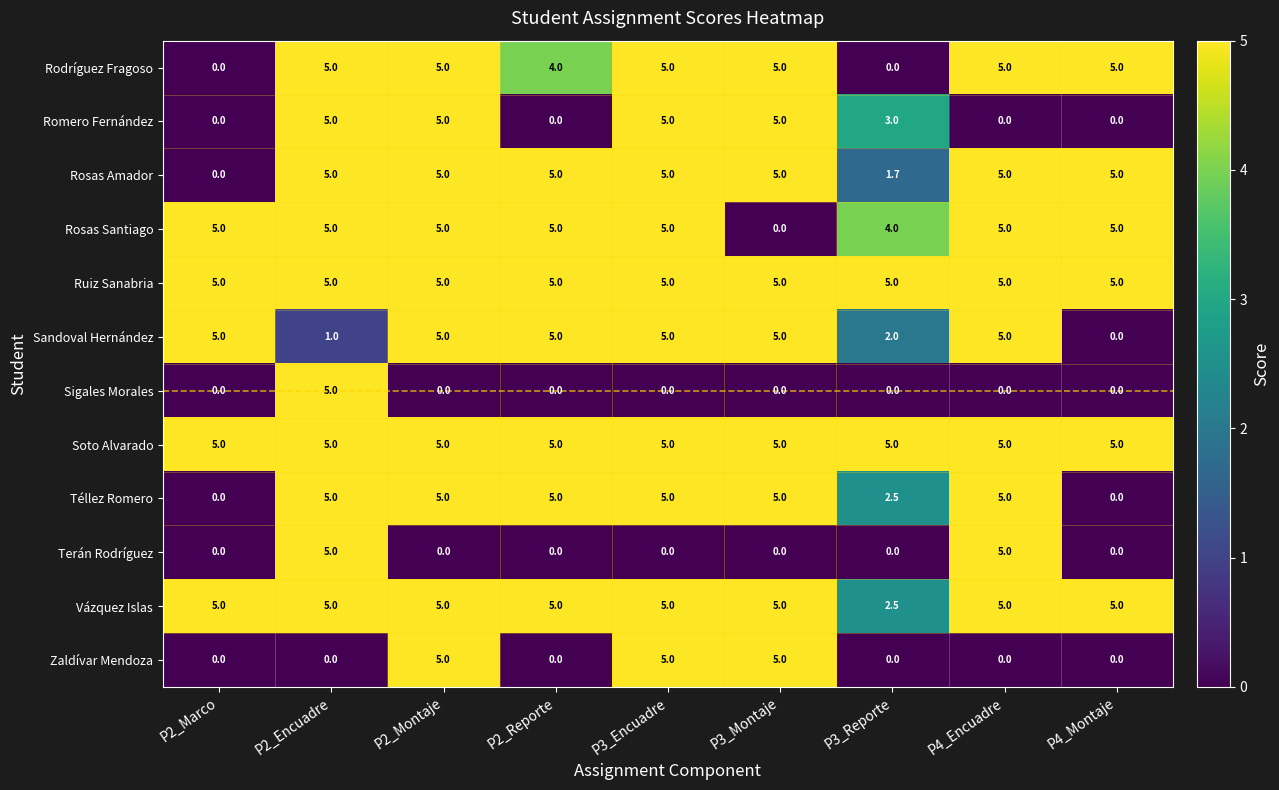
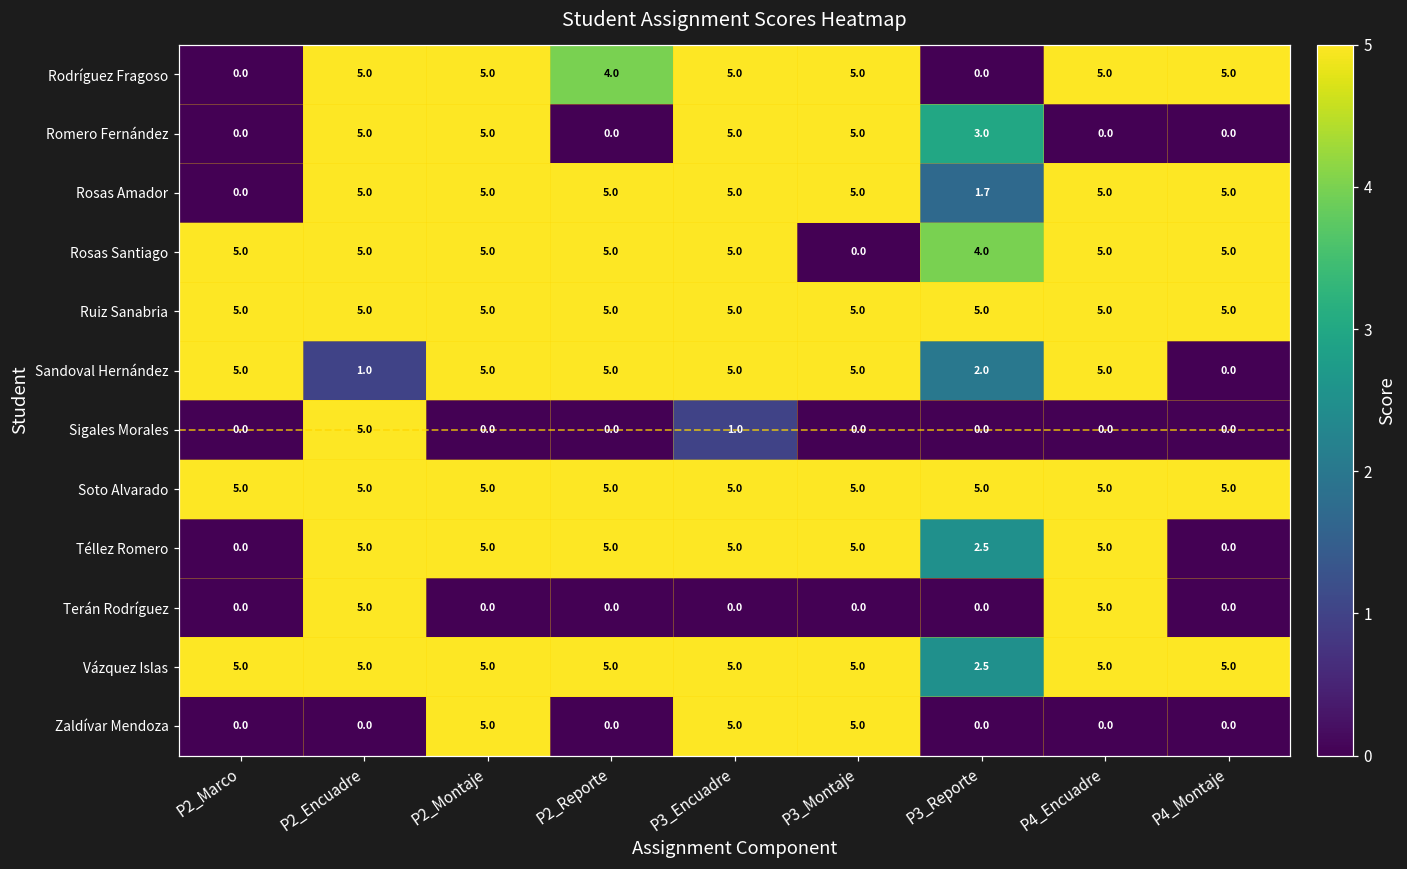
  {
    "Rodríguez Fragoso": {
      "P2_Marco": 0.0,
      "P2_Encuadre": 5.0,
      "P2_Montaje": 5.0,
      "P2_Reporte": 4.0,
      "P3_Encuadre": 5.0,
      "P3_Montaje": 5.0,
      "P3_Reporte": 0.0,
      "P4_Encuadre": 5.0,
      "P4_Montaje": 5.0
    },
    "Romero Fernández": {
      "P2_Marco": 0.0,
      "P2_Encuadre": 5.0,
      "P2_Montaje": 5.0,
      "P2_Reporte": 0.0,
      "P3_Encuadre": 5.0,
      "P3_Montaje": 5.0,
      "P3_Reporte": 3.0,
      "P4_Encuadre": 0.0,
      "P4_Montaje": 0.0
    },
    "Rosas Amador": {
      "P2_Marco": 0.0,
      "P2_Encuadre": 5.0,
      "P2_Montaje": 5.0,
      "P2_Reporte": 5.0,
      "P3_Encuadre": 5.0,
      "P3_Montaje": 5.0,
      "P3_Reporte": 1.7,
      "P4_Encuadre": 5.0,
      "P4_Montaje": 5.0
    },
    "Rosas Santiago": {
      "P2_Marco": 5.0,
      "P2_Encuadre": 5.0,
      "P2_Montaje": 5.0,
      "P2_Reporte": 5.0,
      "P3_Encuadre": 5.0,
      "P3_Montaje": 0.0,
      "P3_Reporte": 4.0,
      "P4_Encuadre": 5.0,
      "P4_Montaje": 5.0
    },
    "Ruiz Sanabria": {
      "P2_Marco": 5.0,
      "P2_Encuadre": 5.0,
      "P2_Montaje": 5.0,
      "P2_Reporte": 5.0,
      "P3_Encuadre": 5.0,
      "P3_Montaje": 5.0,
      "P3_Reporte": 5.0,
      "P4_Encuadre": 5.0,
      "P4_Montaje": 5.0
    },
    "Sandoval Hernández": {
      "P2_Marco": 5.0,
      "P2_Encuadre": 1.0,
      "P2_Montaje": 5.0,
      "P2_Reporte": 5.0,
      "P3_Encuadre": 5.0,
      "P3_Montaje": 5.0,
      "P3_Reporte": 2.0,
      "P4_Encuadre": 5.0,
      "P4_Montaje": 0.0
    },
    "Sigales Morales": {
      "P2_Marco": 0.0,
      "P2_Encuadre": 5.0,
      "P2_Montaje": 0.0,
      "P2_Reporte": 0.0,
-     "P3_Encuadre": 0.0,
+     "P3_Encuadre": 1.0,
      "P3_Montaje": 0.0,
      "P3_Reporte": 0.0,
      "P4_Encuadre": 0.0,
      "P4_Montaje": 0.0
    },
    "Soto Alvarado": {
      "P2_Marco": 5.0,
      "P2_Encuadre": 5.0,
      "P2_Montaje": 5.0,
      "P2_Reporte": 5.0,
      "P3_Encuadre": 5.0,
      "P3_Montaje": 5.0,
      "P3_Reporte": 5.0,
      "P4_Encuadre": 5.0,
      "P4_Montaje": 5.0
    },
    "Téllez Romero": {
      "P2_Marco": 0.0,
      "P2_Encuadre": 5.0,
      "P2_Montaje": 5.0,
      "P2_Reporte": 5.0,
      "P3_Encuadre": 5.0,
      "P3_Montaje": 5.0,
      "P3_Reporte": 2.5,
      "P4_Encuadre": 5.0,
      "P4_Montaje": 0.0
    },
    "Terán Rodríguez": {
      "P2_Marco": 0.0,
      "P2_Encuadre": 5.0,
      "P2_Montaje": 0.0,
      "P2_Reporte": 0.0,
      "P3_Encuadre": 0.0,
      "P3_Montaje": 0.0,
      "P3_Reporte": 0.0,
      "P4_Encuadre": 5.0,
      "P4_Montaje": 0.0
    },
    "Vázquez Islas": {
      "P2_Marco": 5.0,
      "P2_Encuadre": 5.0,
      "P2_Montaje": 5.0,
      "P2_Reporte": 5.0,
      "P3_Encuadre": 5.0,
      "P3_Montaje": 5.0,
      "P3_Reporte": 2.5,
      "P4_Encuadre": 5.0,
      "P4_Montaje": 5.0
    },
    "Zaldívar Mendoza": {
      "P2_Marco": 0.0,
      "P2_Encuadre": 0.0,
      "P2_Montaje": 5.0,
      "P2_Reporte": 0.0,
      "P3_Encuadre": 5.0,
      "P3_Montaje": 5.0,
      "P3_Reporte": 0.0,
      "P4_Encuadre": 0.0,
      "P4_Montaje": 0.0
    }
  }
